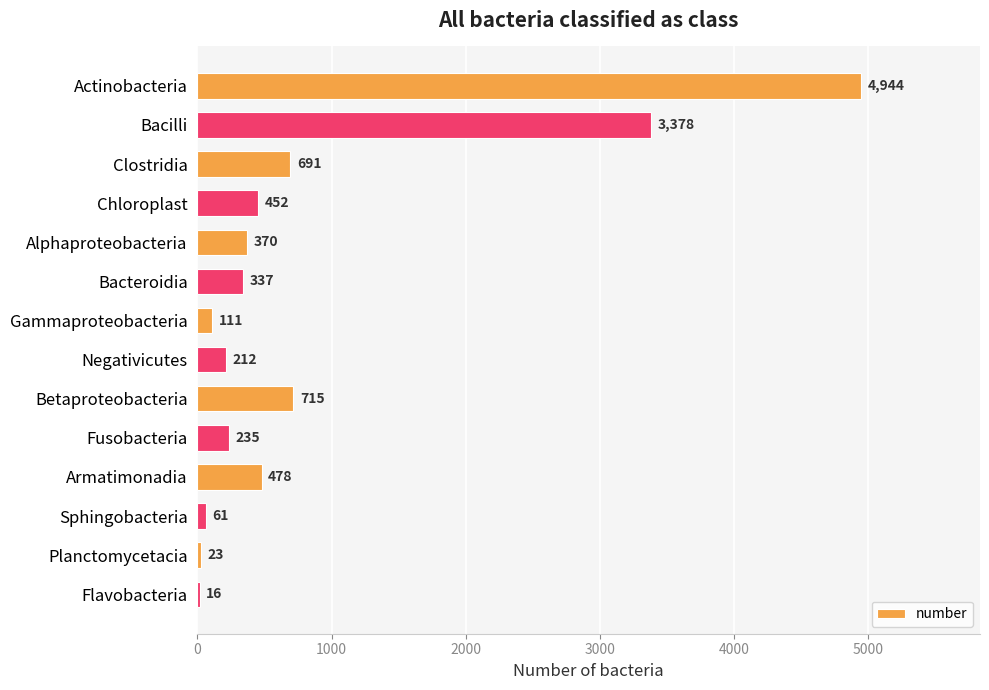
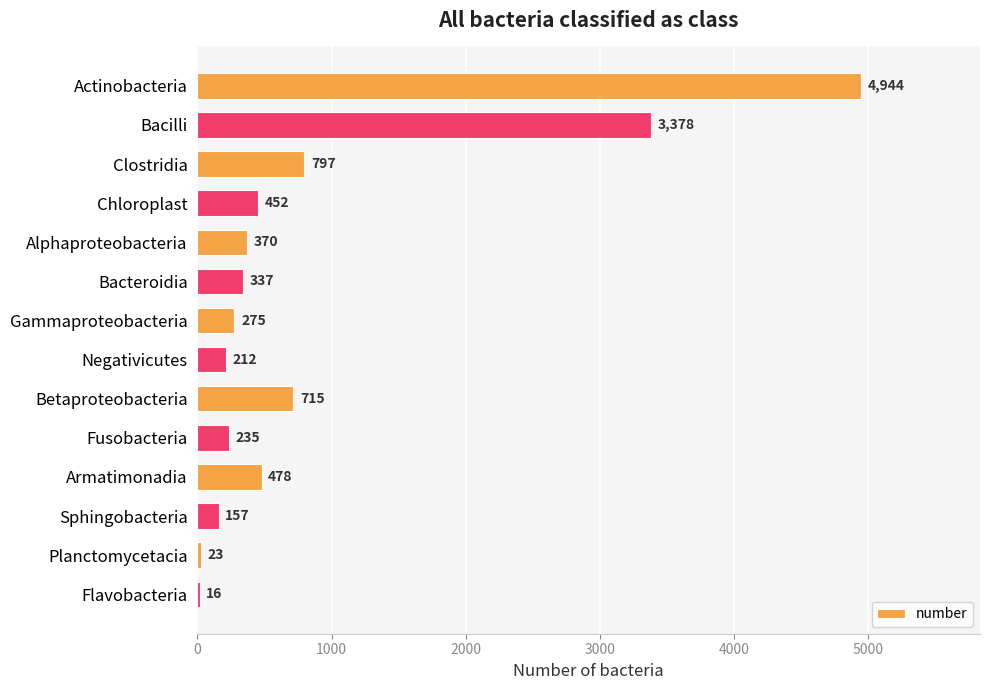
  {
    "Actinobacteria": "4,944",
    "Bacilli": "3,378",
-   "Clostridia": "691",
+   "Clostridia": "797",
    "Chloroplast": "452",
    "Alphaproteobacteria": "370",
    "Bacteroidia": "337",
-   "Gammaproteobacteria": "111",
+   "Gammaproteobacteria": "275",
    "Negativicutes": "212",
    "Betaproteobacteria": "715",
    "Fusobacteria": "235",
    "Armatimonadia": "478",
-   "Sphingobacteria": "61",
+   "Sphingobacteria": "157",
    "Planctomycetacia": "23",
    "Flavobacteria": "16"
  }
